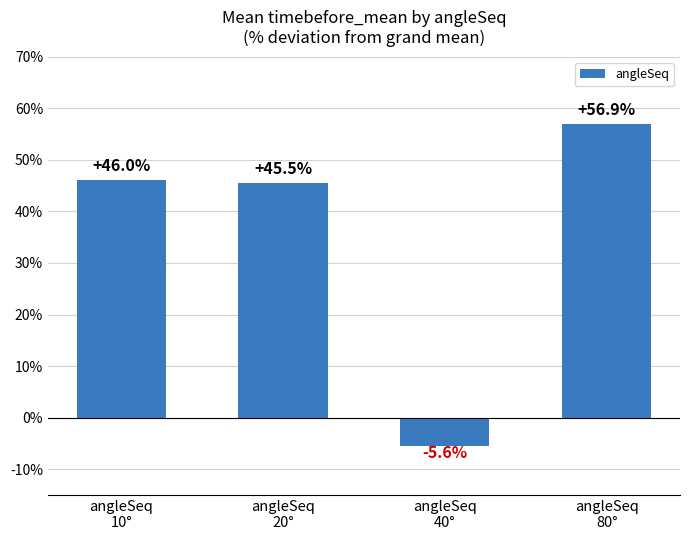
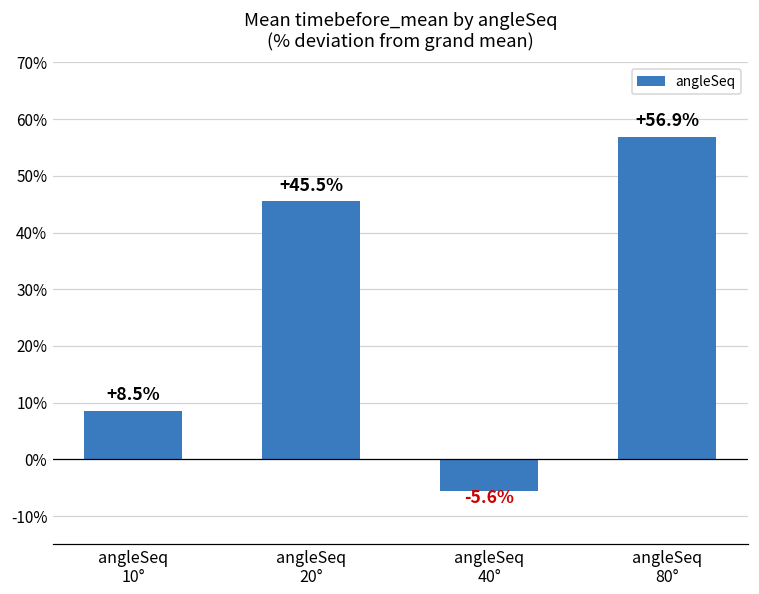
  {
-   "angleSeq 10°": "+46.0%",
+   "angleSeq 10°": "+8.5%",
    "angleSeq 20°": "+45.5%",
    "angleSeq 40°": "-5.6%",
    "angleSeq 80°": "+56.9%"
  }
